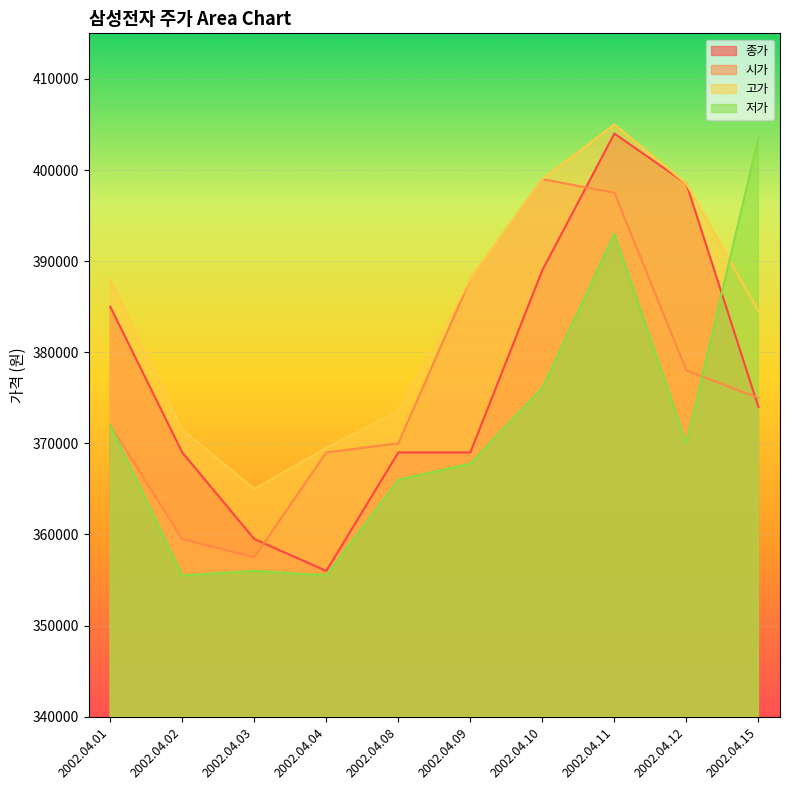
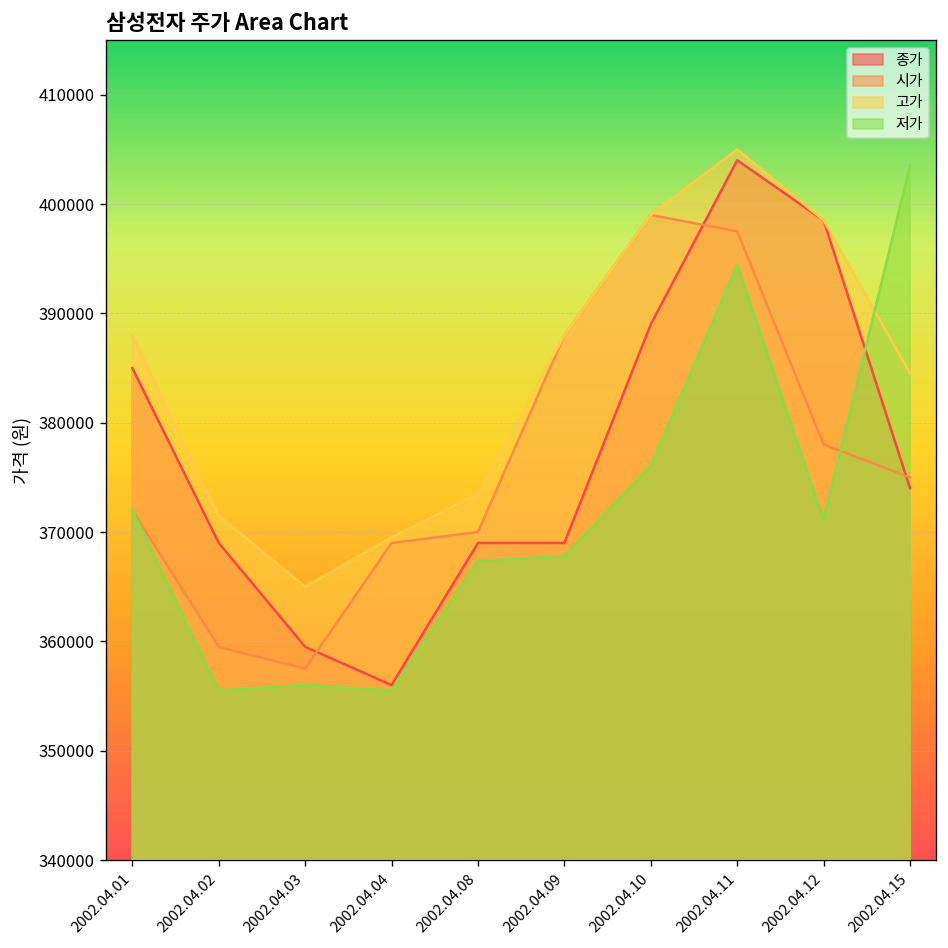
  {
    "저가": {
      "2002.04.02": 356000,
      "2002.04.03": 356000,
      "2002.04.04": 356000,
-     "2002.04.08": 366000,
+     "2002.04.08": 367000,
      "2002.04.09": 368000,
      "2002.04.10": 376000,
-     "2002.04.11": 393000,
-     "2002.04.12": 370000,
+     "2002.04.11": 394000,
+     "2002.04.12": 371000,
      "2002.04.15": 404000
    }
  }
